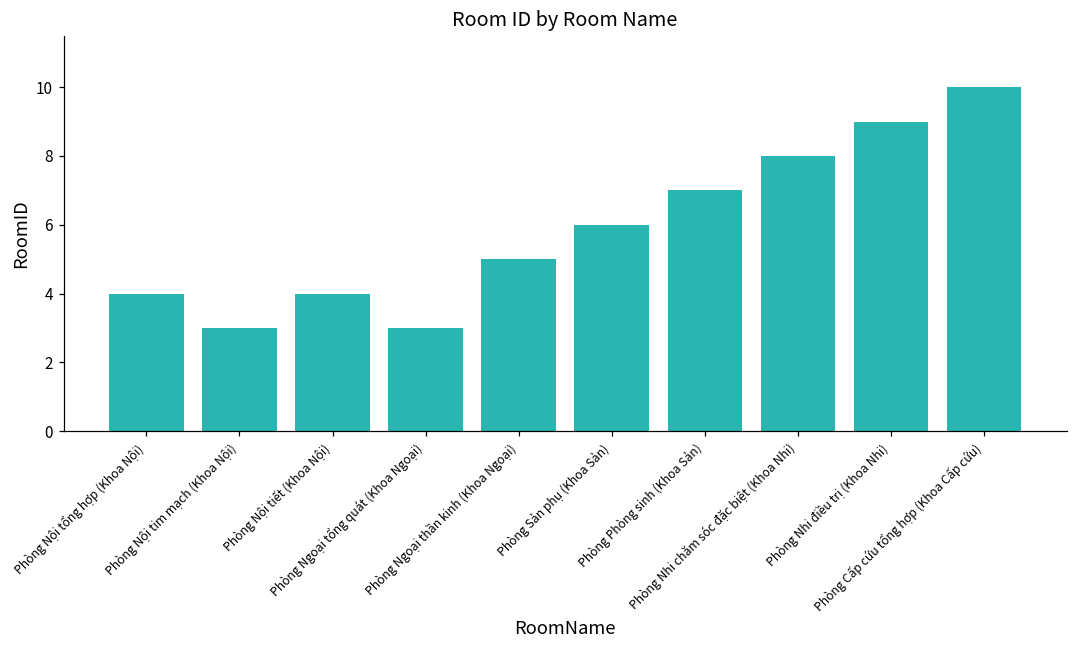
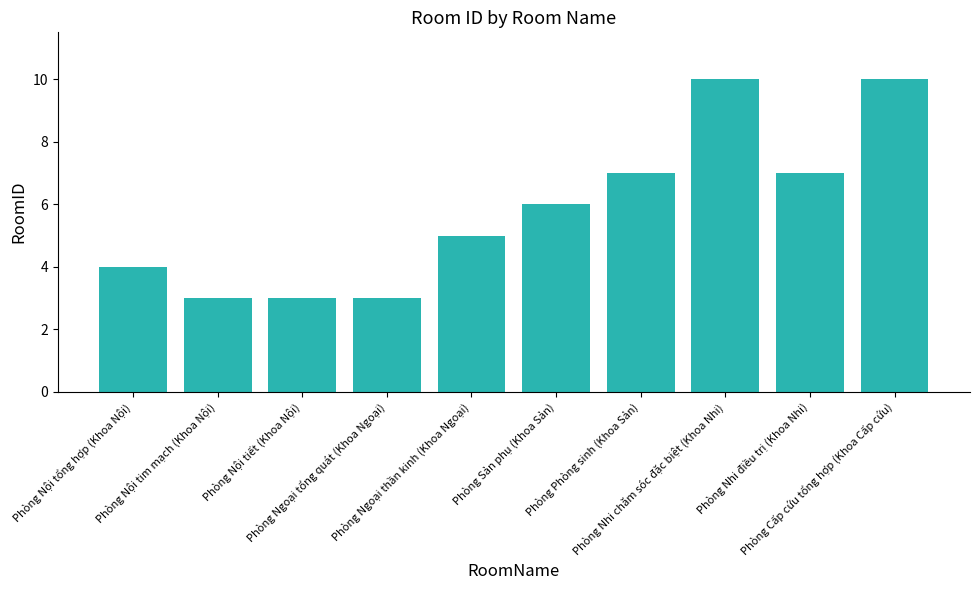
  {
    "Phòng Nội tổng hợp (Khoa Nội)": 4,
    "Phòng Nội tim mạch (Khoa Nội)": 3,
-   "Phòng Nội tiết (Khoa Nội)": 4,
+   "Phòng Nội tiết (Khoa Nội)": 3,
    "Phòng Ngoại tổng quát (Khoa Ngoại)": 3,
    "Phòng Ngoại thần kinh (Khoa Ngoại)": 5,
    "Phòng Sản phụ (Khoa Sản)": 6,
    "Phòng Phòng sinh (Khoa Sản)": 7,
-   "Phòng Nhi chăm sóc đặc biệt (Khoa Nhi)": 8,
-   "Phòng Nhi điều trị (Khoa Nhi)": 9,
+   "Phòng Nhi chăm sóc đặc biệt (Khoa Nhi)": 10,
+   "Phòng Nhi điều trị (Khoa Nhi)": 7,
    "Phòng Cấp cứu tổng hợp (Khoa Cấp cứu)": 10
  }
